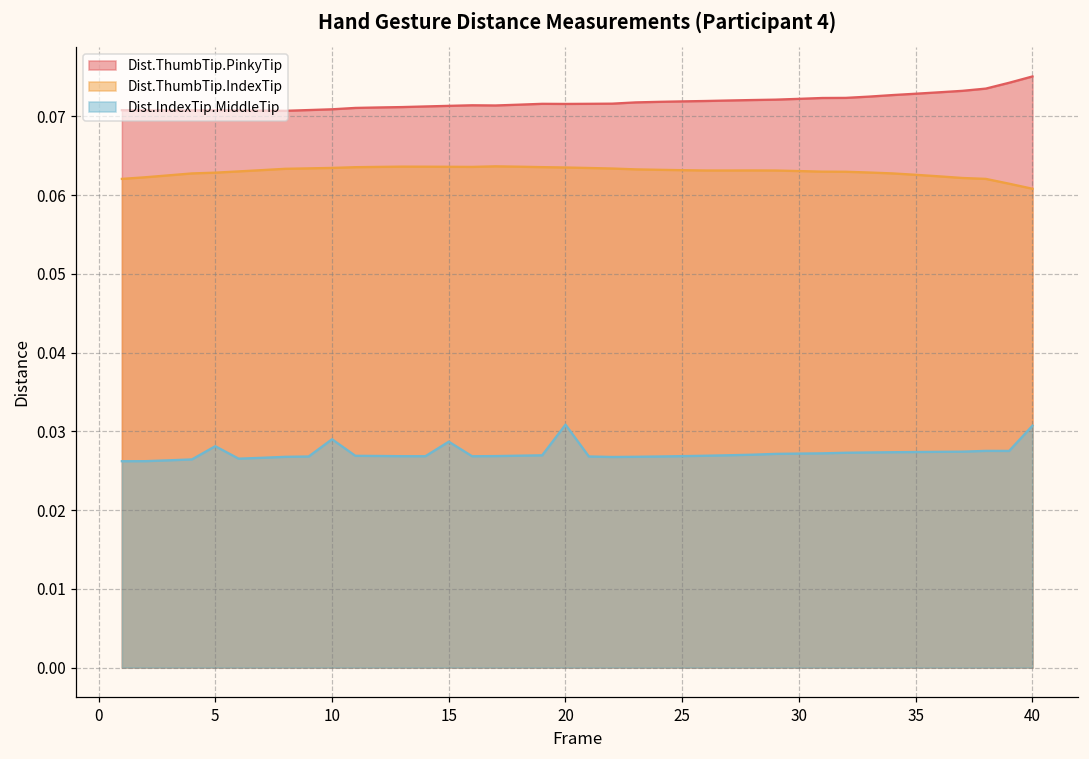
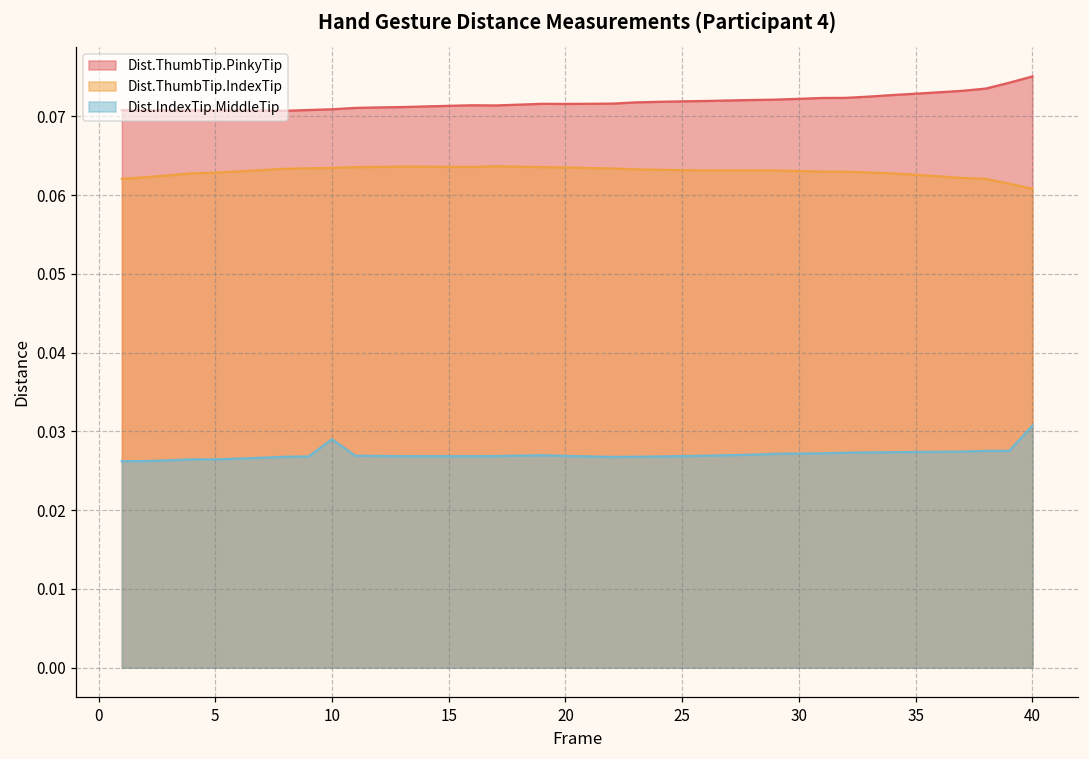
  {
    "Dist.IndexTip.MiddleTip": {
-     "5": 0.028,
+     "5": 0.026,
      "10": 0.029,
-     "15": 0.029,
-     "20": 0.031,
+     "15": 0.027,
+     "20": 0.027,
      "25": 0.027,
      "30": 0.027,
      "35": 0.027,
      "40": 0.031
    }
  }
